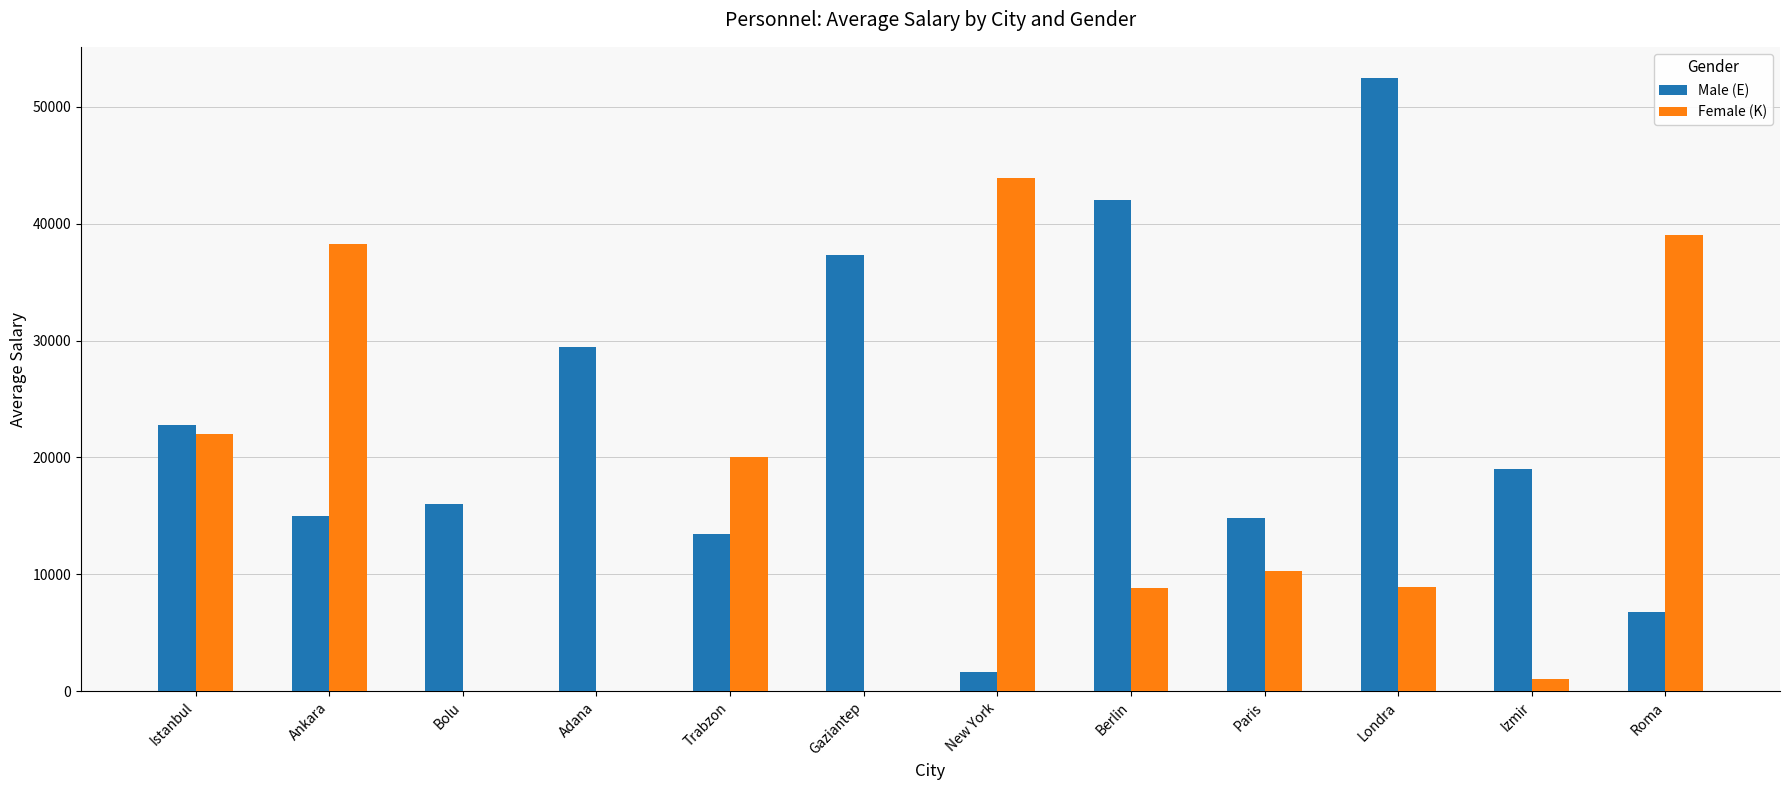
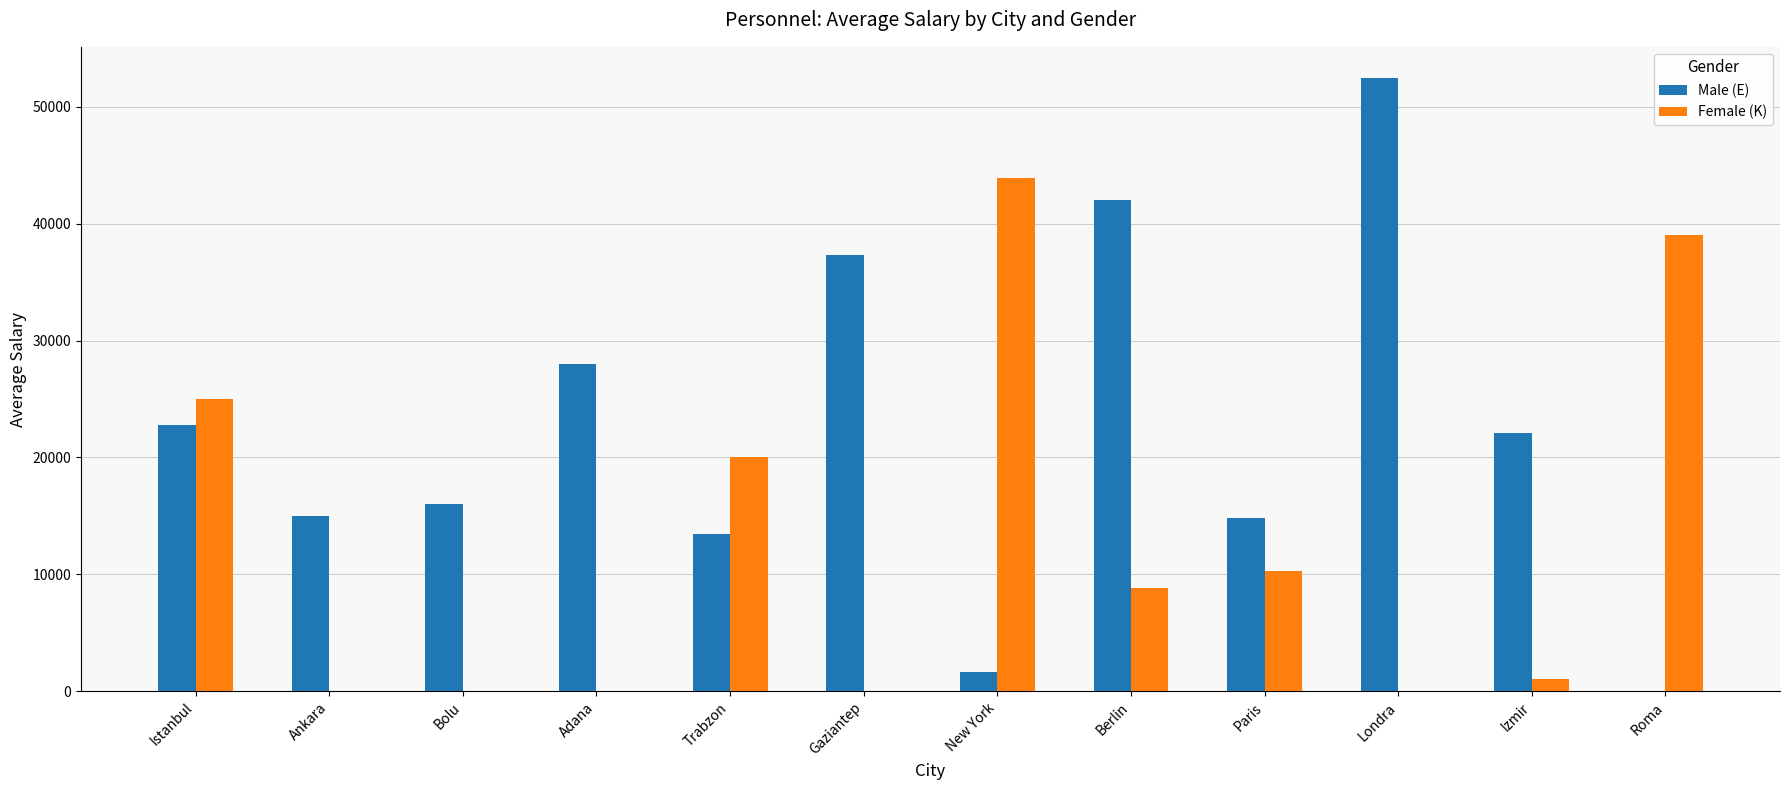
  {
    "Male (E)": {
      "Istanbul": 22800,
      "Ankara": 15000,
      "Bolu": 16000,
-     "Adana": 29500,
+     "Adana": 28000,
      "Trabzon": 13500,
      "Gaziantep": 37300,
      "New York": 1600,
      "Berlin": 42000,
      "Paris": 14800,
      "Londra": 52500,
-     "Izmir": 19000,
-     "Roma": 6700
+     "Izmir": 22100,
+     "Roma": 0
    },
    "Female (K)": {
-     "Istanbul": 22100,
-     "Ankara": 38300,
+     "Istanbul": 25000,
+     "Ankara": 0,
      "Bolu": 0,
      "Adana": 0,
      "Trabzon": 20000,
      "Gaziantep": 0,
      "New York": 43900,
      "Berlin": 8800,
      "Paris": 10300,
-     "Londra": 8900,
+     "Londra": 0,
      "Izmir": 1000,
      "Roma": 39000
    }
  }
